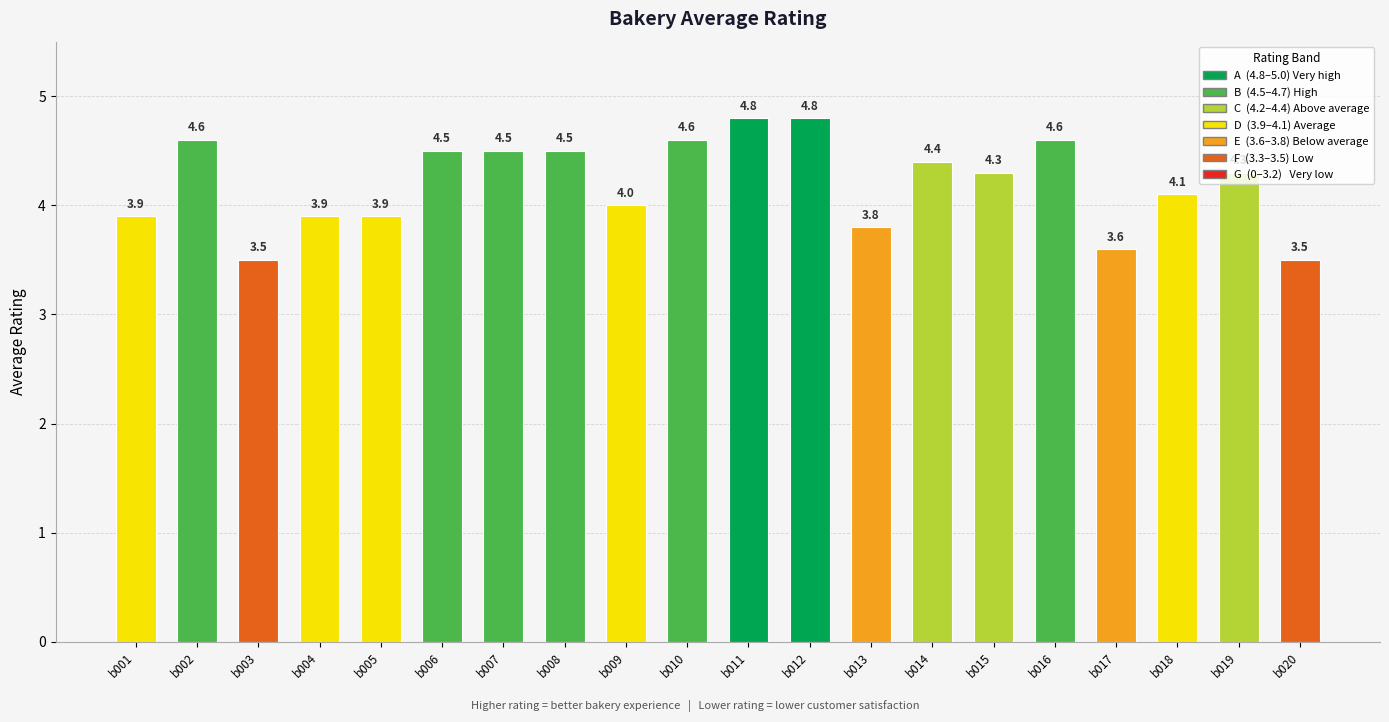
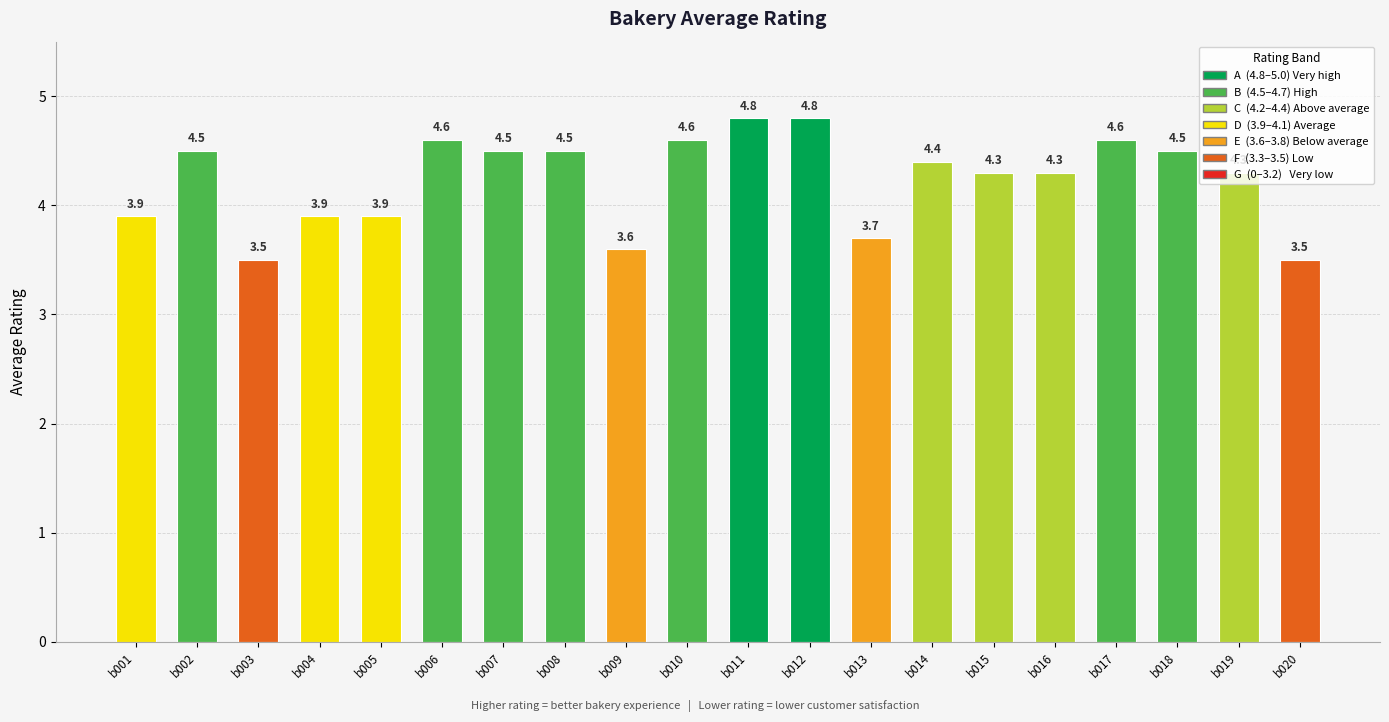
  {
    "b001": 3.9,
-   "b002": 4.6,
+   "b002": 4.5,
    "b003": 3.5,
    "b004": 3.9,
    "b005": 3.9,
-   "b006": 4.5,
+   "b006": 4.6,
    "b007": 4.5,
    "b008": 4.5,
-   "b009": 4.0,
+   "b009": 3.6,
    "b010": 4.6,
    "b011": 4.8,
    "b012": 4.8,
-   "b013": 3.8,
+   "b013": 3.7,
    "b014": 4.4,
    "b015": 4.3,
-   "b016": 4.6,
-   "b017": 3.6,
-   "b018": 4.1,
+   "b016": 4.3,
+   "b017": 4.6,
+   "b018": 4.5,
    "b020": 3.5
  }
